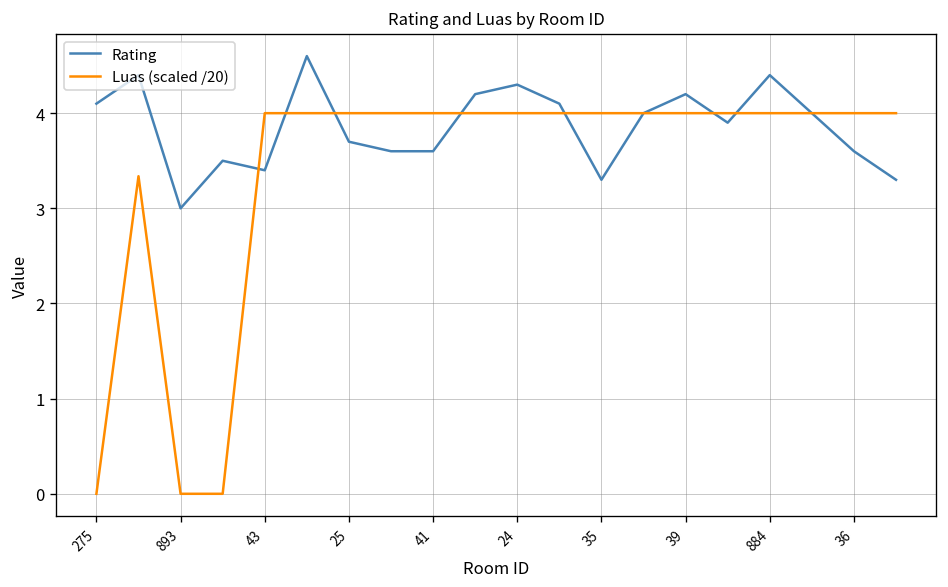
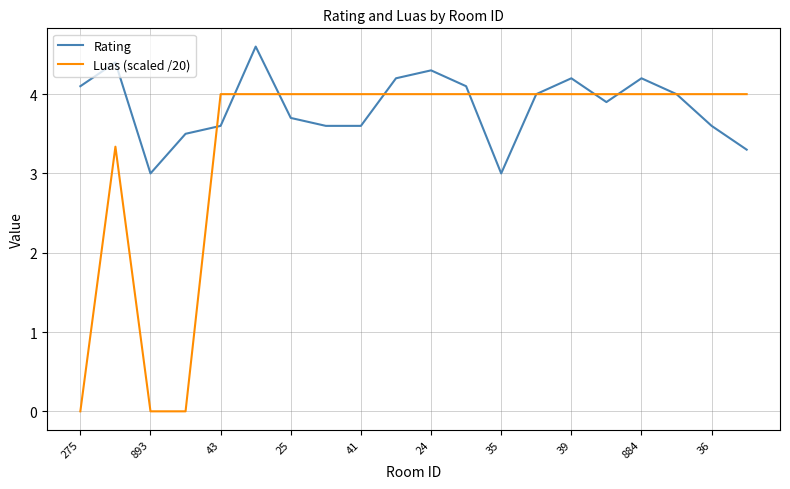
  {
    "Rating": {
      "275": 4.1,
      "893": 3.0,
-     "43": 3.4,
+     "43": 3.6,
      "25": 3.7,
      "41": 3.6,
      "24": 4.3,
-     "35": 3.3,
+     "35": 3.0,
      "39": 4.2,
-     "884": 4.4,
+     "884": 4.2,
      "36": 3.6
    },
    "Luas (scaled /20)": {
      "275": 0.0,
      "893": 0.0,
      "43": 4.0,
      "25": 4.0,
      "41": 4.0,
      "24": 4.0,
      "35": 4.0,
      "39": 4.0,
      "884": 4.0,
      "36": 4.0
    }
  }
